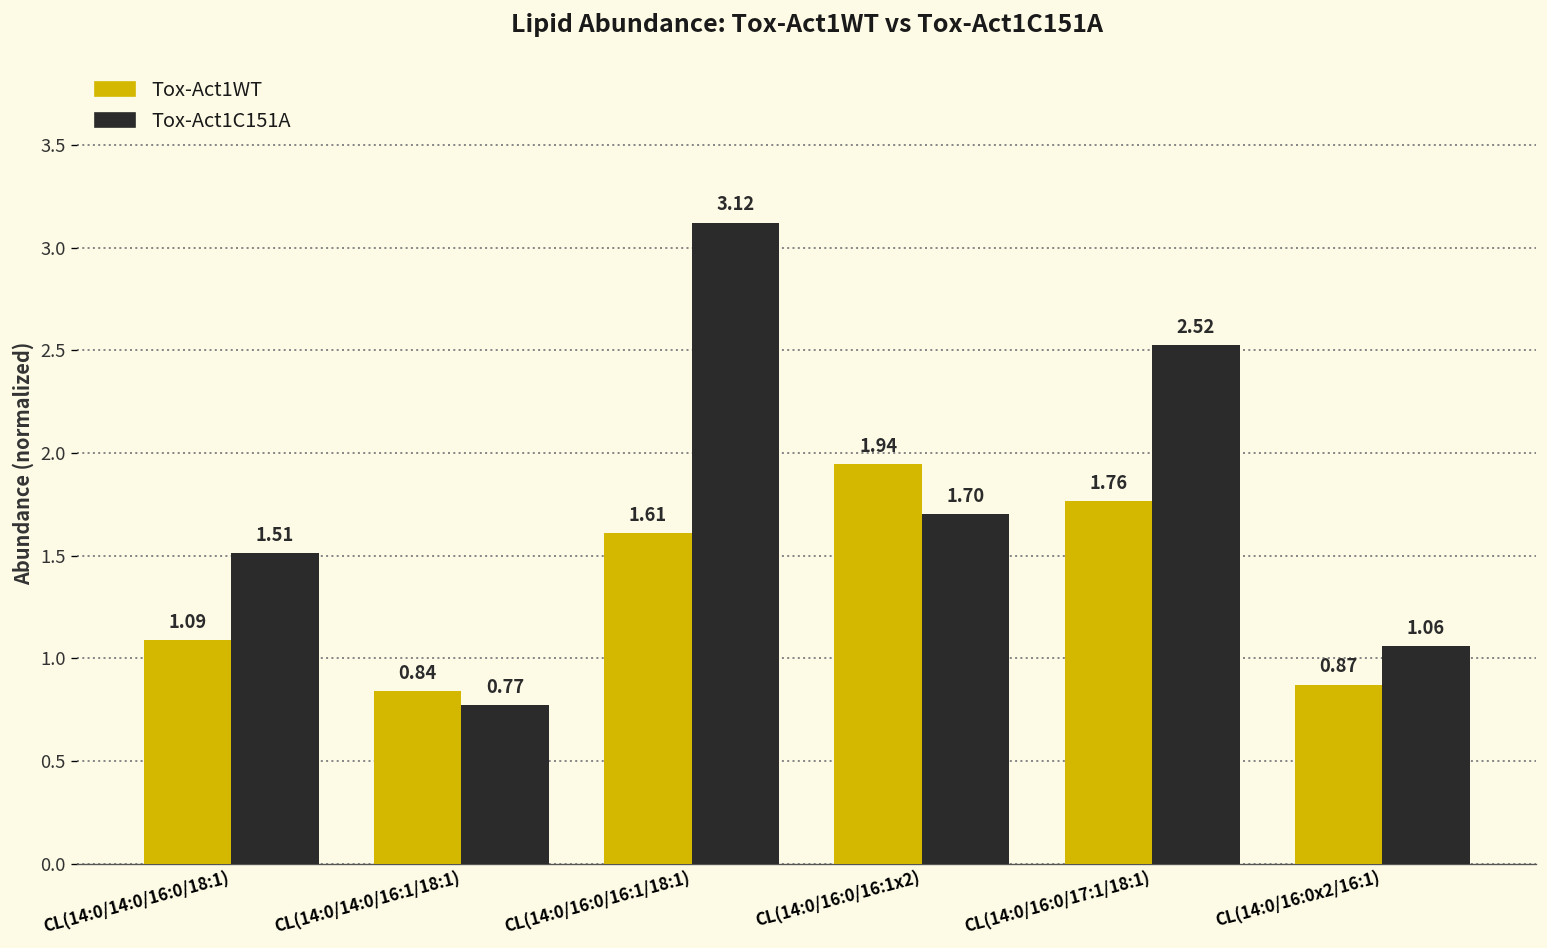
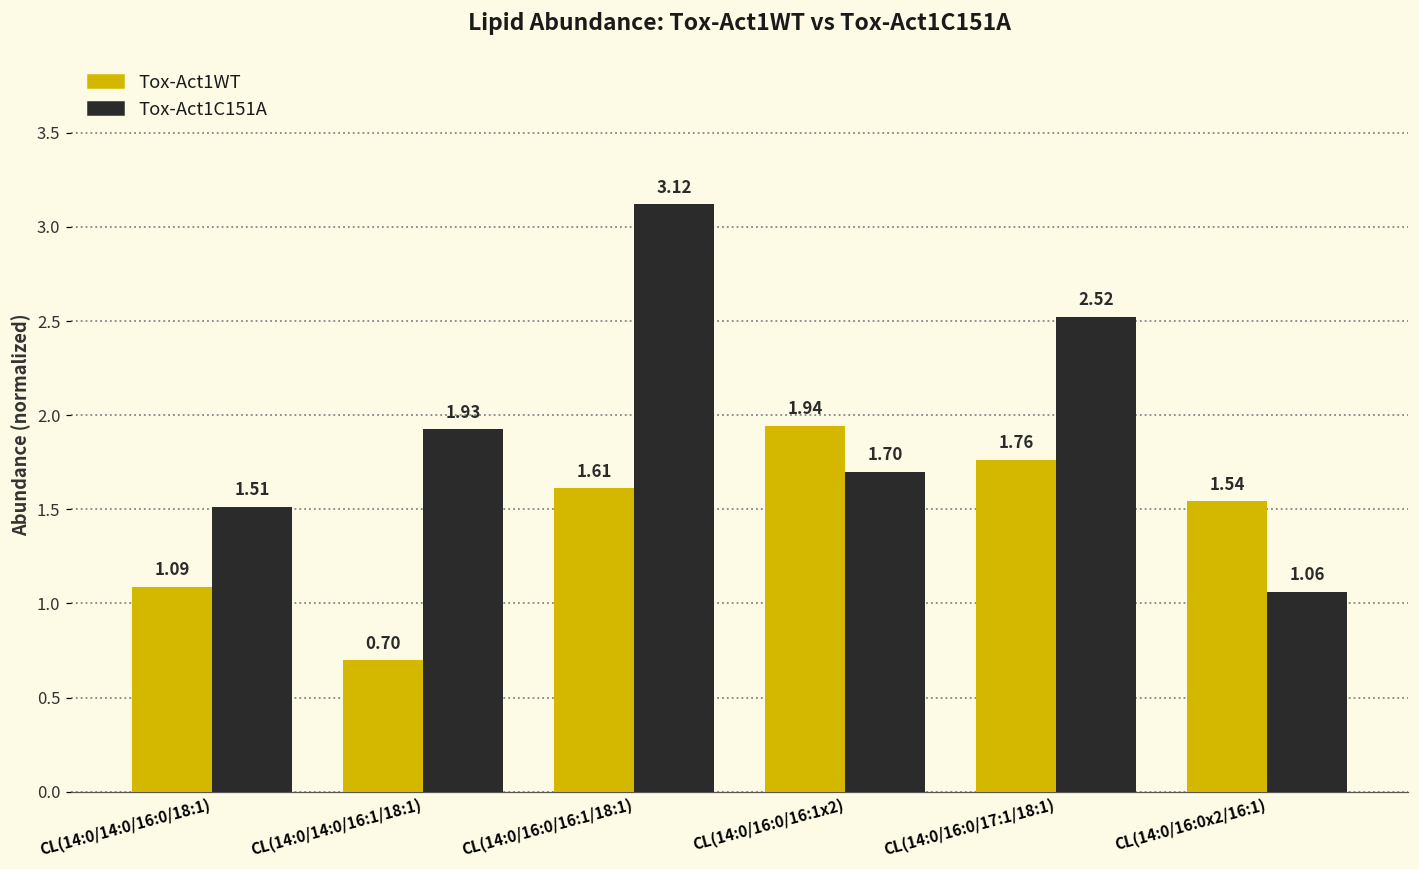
  {
    "Tox-Act1WT": {
      "CL(14:0/14:0/16:0/18:1)": 1.09,
-     "CL(14:0/14:0/16:1/18:1)": 0.84,
+     "CL(14:0/14:0/16:1/18:1)": 0.70,
      "CL(14:0/16:0/16:1/18:1)": 1.61,
      "CL(14:0/16:0/16:1x2)": 1.94,
      "CL(14:0/16:0/17:1/18:1)": 1.76,
-     "CL(14:0/16:0x2/16:1)": 0.87
+     "CL(14:0/16:0x2/16:1)": 1.54
    },
    "Tox-Act1C151A": {
      "CL(14:0/14:0/16:0/18:1)": 1.51,
-     "CL(14:0/14:0/16:1/18:1)": 0.77,
+     "CL(14:0/14:0/16:1/18:1)": 1.93,
      "CL(14:0/16:0/16:1/18:1)": 3.12,
      "CL(14:0/16:0/16:1x2)": 1.70,
      "CL(14:0/16:0/17:1/18:1)": 2.52,
      "CL(14:0/16:0x2/16:1)": 1.06
    }
  }
